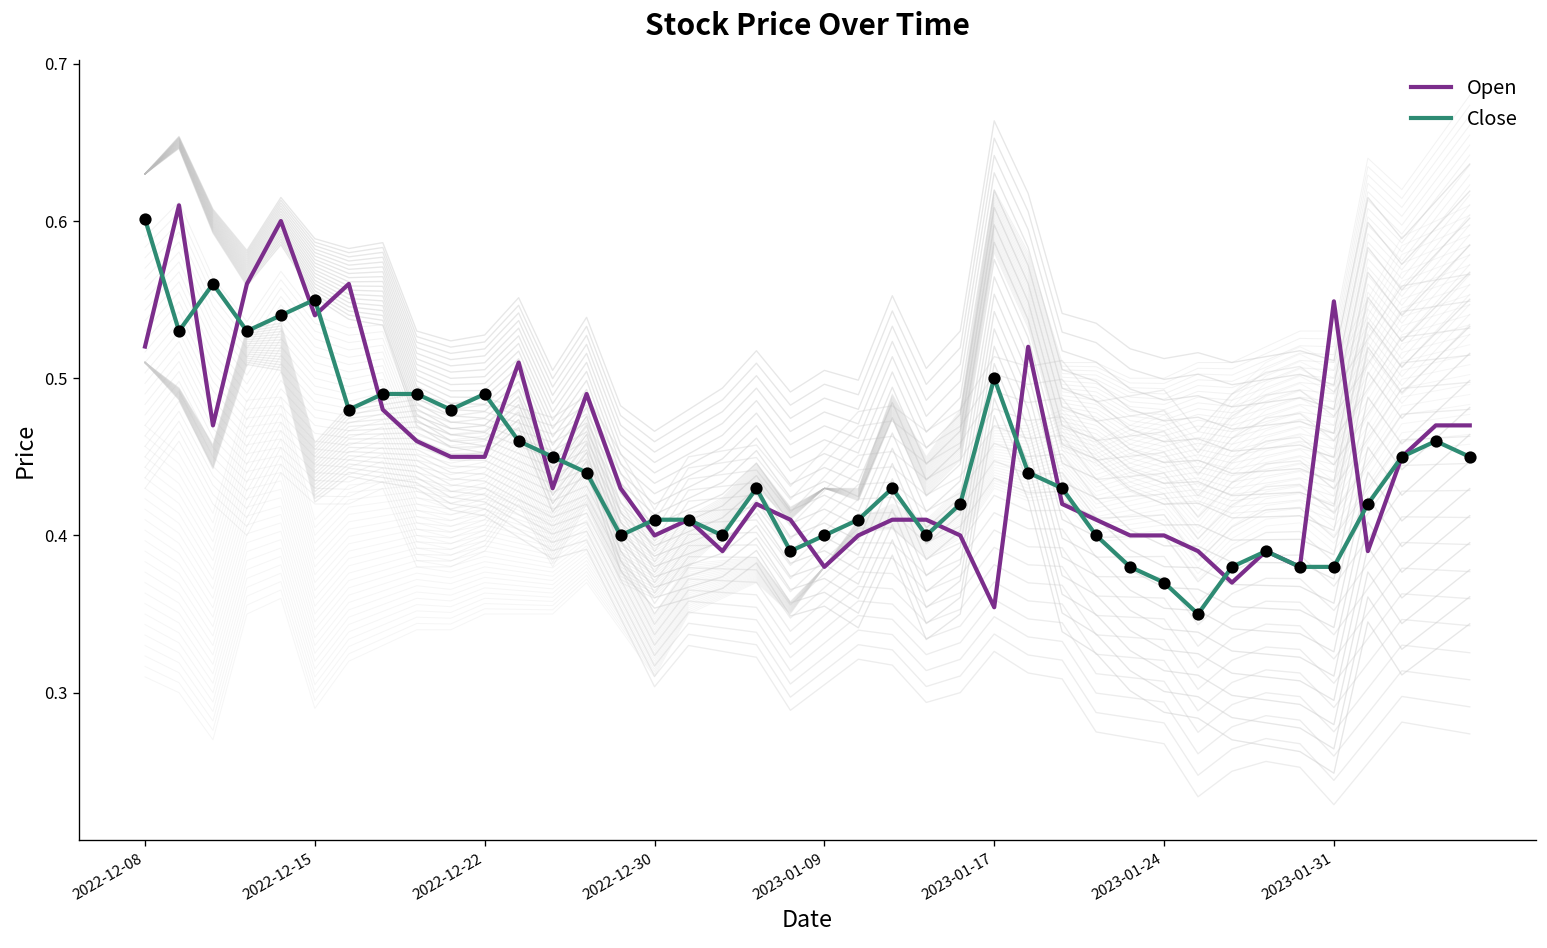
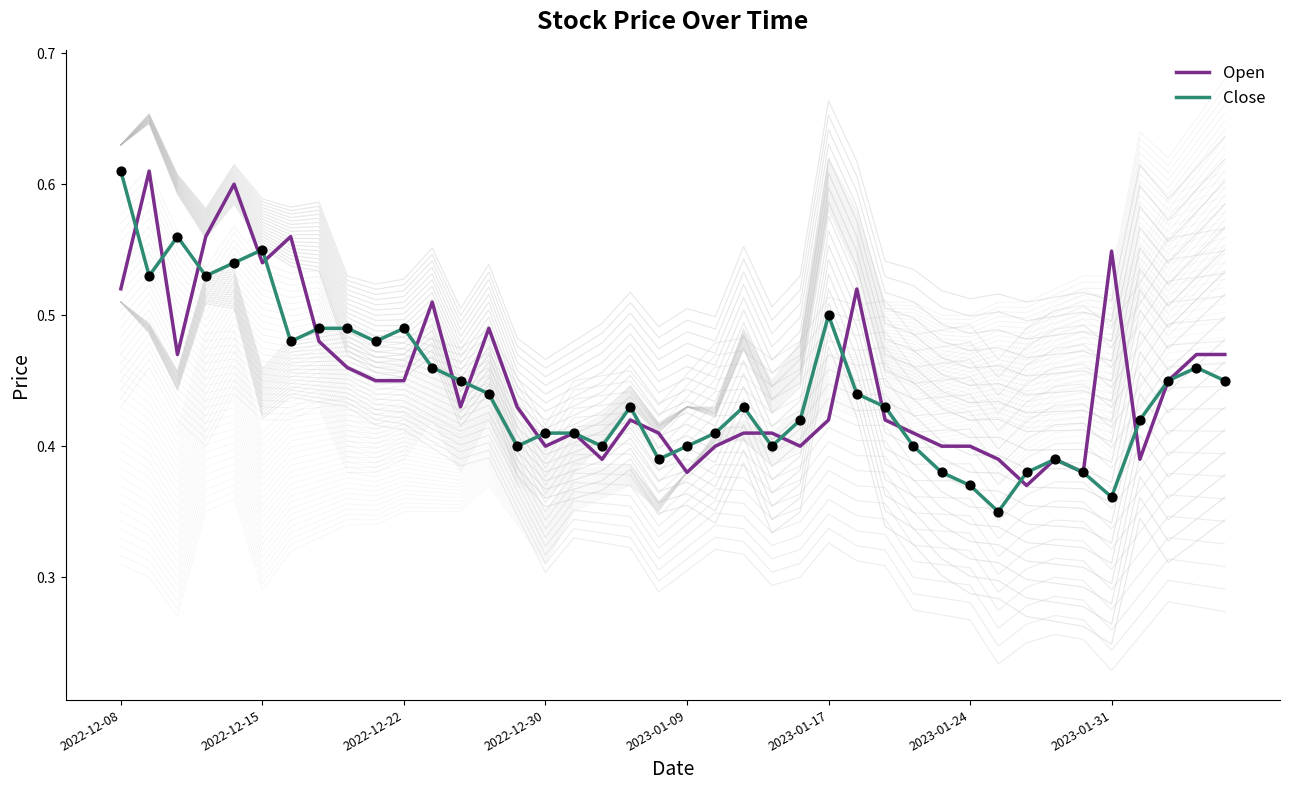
  {
    "Open": {
      "2022-12-08": 0.520,
-     "2023-01-17": 0.354,
+     "2023-01-17": 0.420,
      "2023-01-31": 0.549
    },
    "Close": {
-     "2022-12-08": 0.601,
+     "2022-12-08": 0.610,
      "2022-12-22": 0.490,
      "2023-01-24": 0.370,
-     "2023-01-31": 0.380
+     "2023-01-31": 0.361
    }
  }
